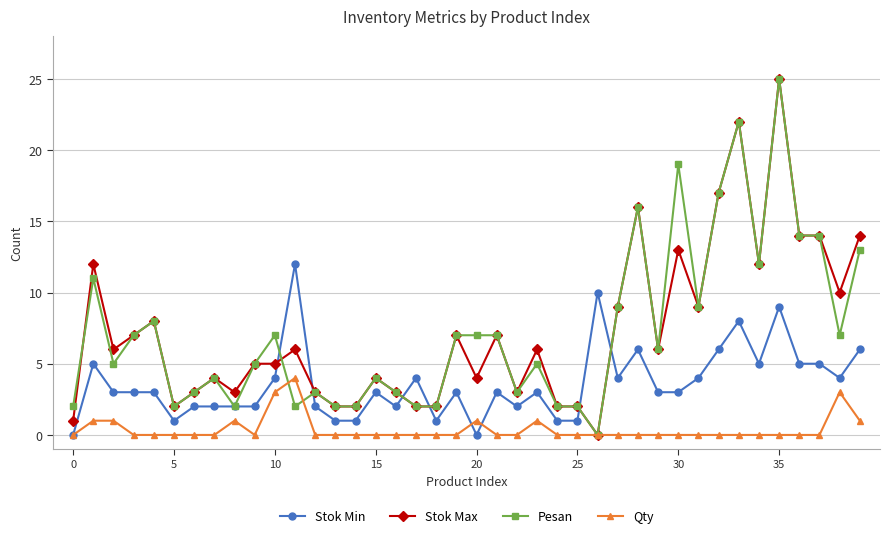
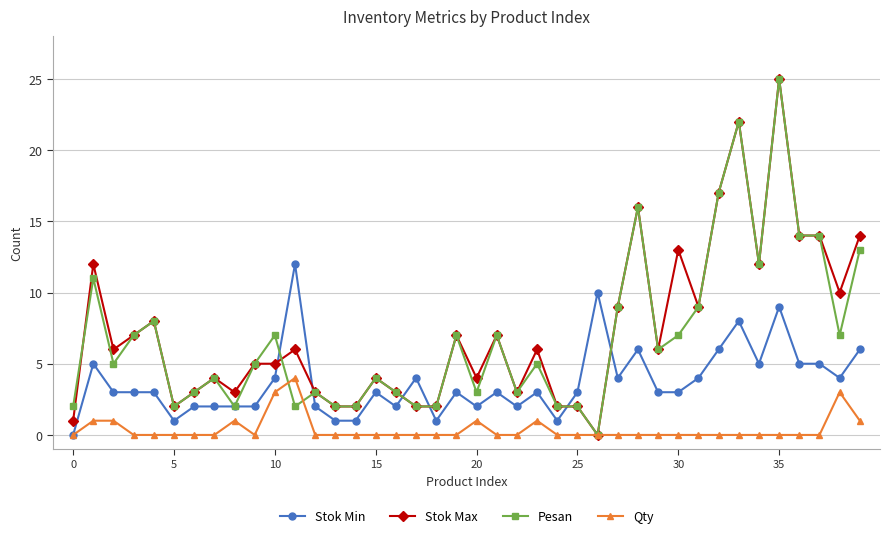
  {
    "Stok Min": {
      "5": 1,
      "10": 4,
      "15": 3,
-     "20": 0,
-     "25": 1,
+     "20": 2,
+     "25": 3,
      "30": 3,
      "35": 9
    },
    "Stok Max": {
      "0": 1,
      "10": 5,
      "20": 4,
      "30": 13
    },
    "Pesan": {
      "0": 2,
      "10": 7,
-     "20": 7,
-     "30": 19
+     "20": 3,
+     "30": 7
    },
    "Qty": {
      "5": 0,
      "10": 3,
      "15": 0,
      "20": 1,
      "25": 0,
      "30": 0,
      "35": 0
    }
  }
